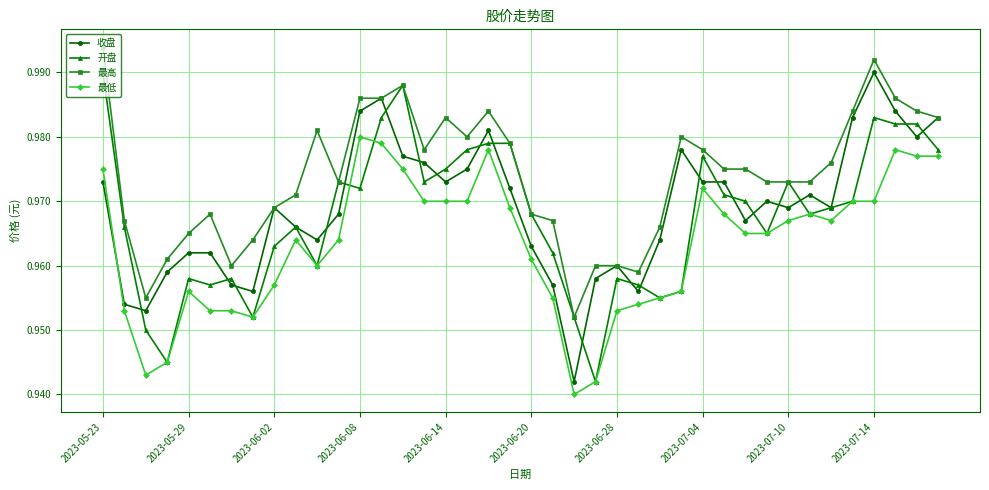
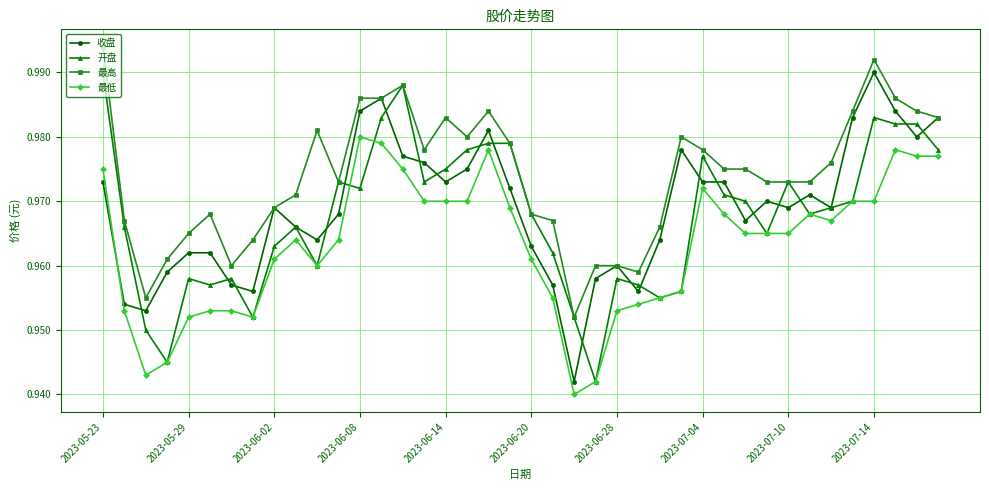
  {
    "最低": {
      "2023-05-23": 0.975,
-     "2023-05-29": 0.956,
-     "2023-06-02": 0.957,
+     "2023-05-29": 0.952,
+     "2023-06-02": 0.961,
      "2023-06-08": 0.980,
      "2023-06-14": 0.970,
      "2023-06-20": 0.961,
      "2023-06-28": 0.953,
      "2023-07-04": 0.972,
-     "2023-07-10": 0.967,
+     "2023-07-10": 0.965,
      "2023-07-14": 0.970
    }
  }
